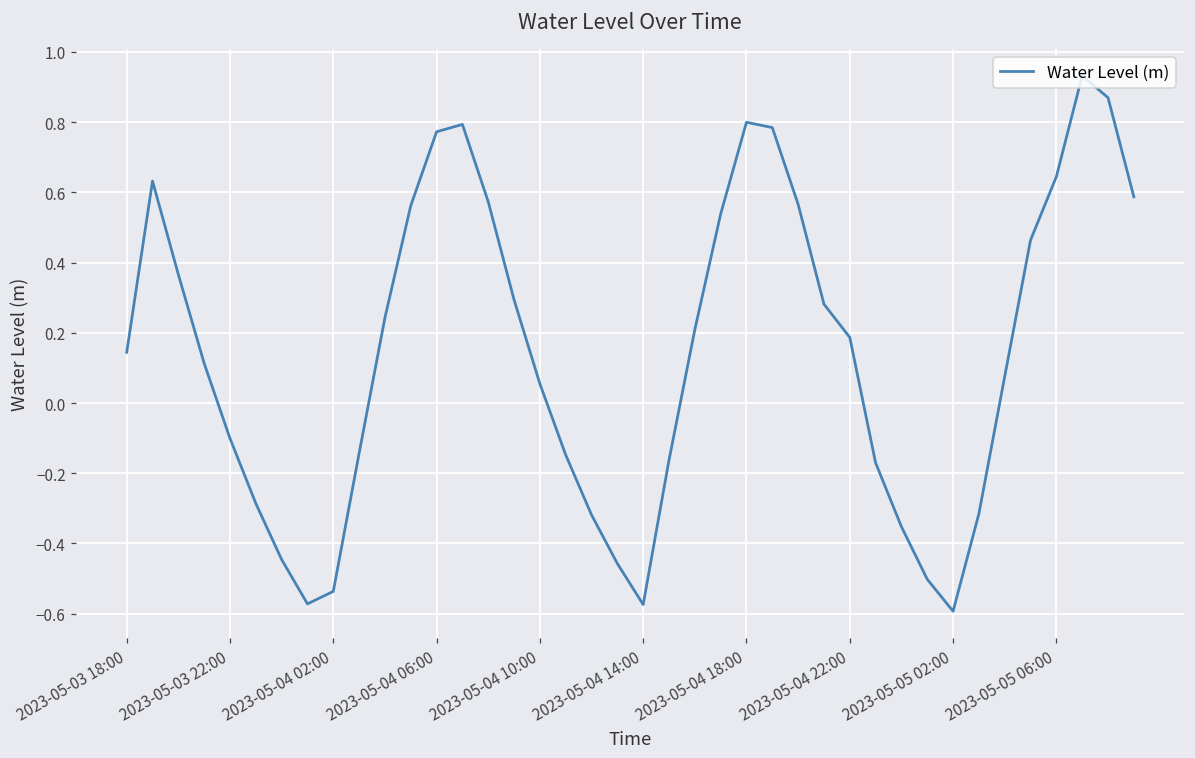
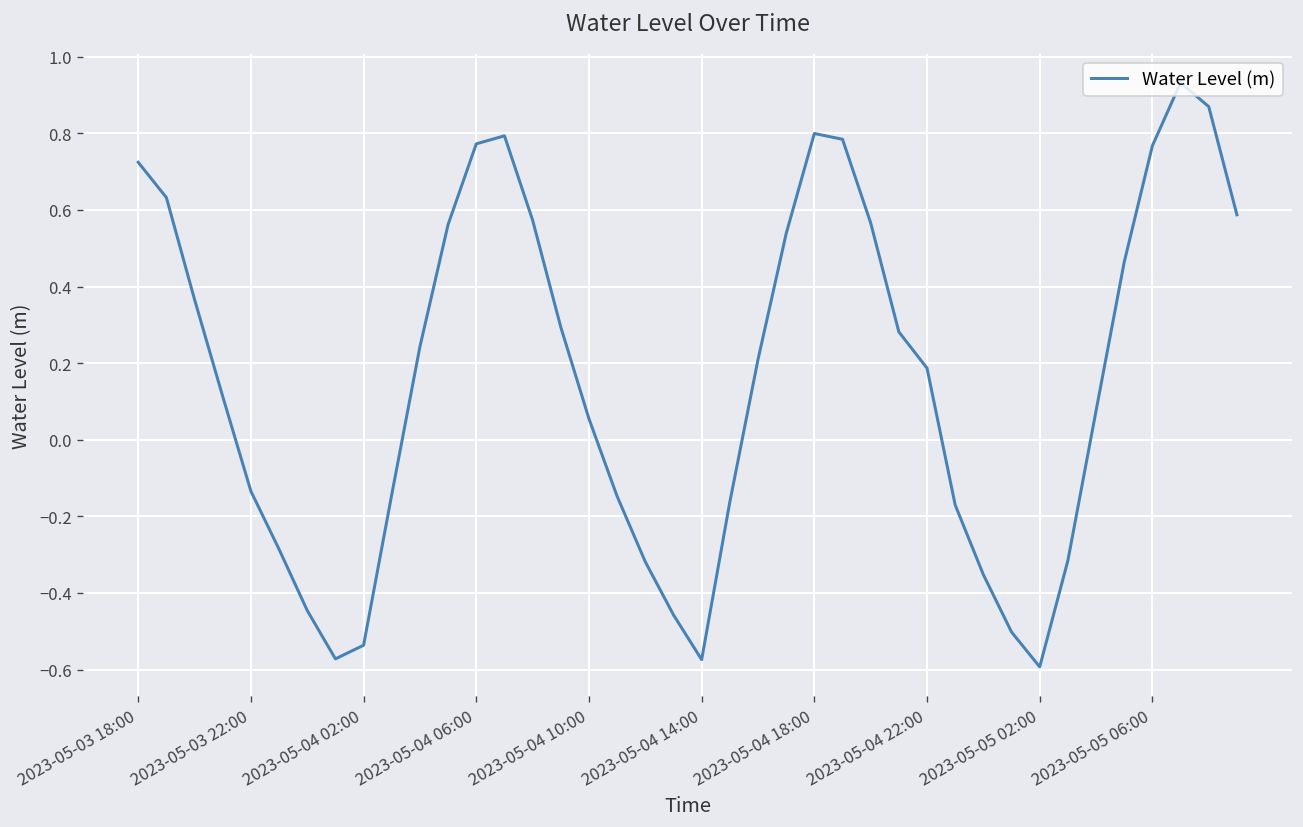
  {
-   "2023-05-03 18:00": 0.14,
-   "2023-05-03 22:00": -0.10,
+   "2023-05-03 18:00": 0.72,
+   "2023-05-03 22:00": -0.13,
    "2023-05-04 02:00": -0.54,
    "2023-05-04 06:00": 0.77,
    "2023-05-04 10:00": 0.05,
    "2023-05-04 14:00": -0.57,
    "2023-05-04 18:00": 0.80,
    "2023-05-04 22:00": 0.19,
    "2023-05-05 02:00": -0.59,
-   "2023-05-05 06:00": 0.64
+   "2023-05-05 06:00": 0.77
  }
